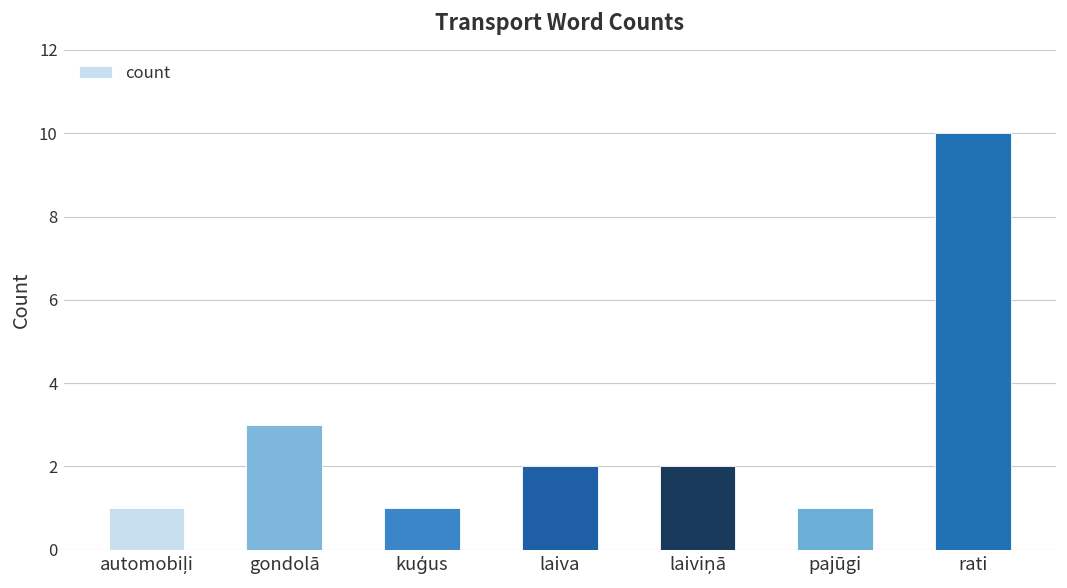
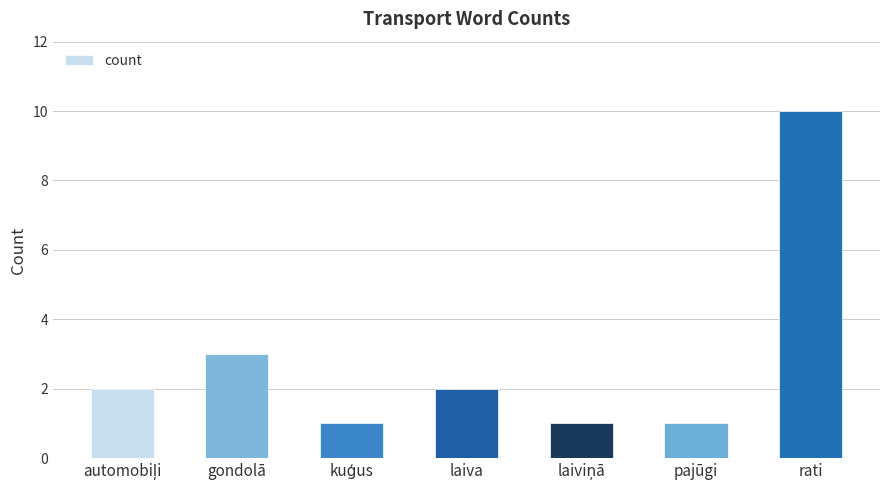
  {
-   "automobiļi": 1,
+   "automobiļi": 2,
    "gondolā": 3,
    "kuģus": 1,
    "laiva": 2,
-   "laiviņā": 2,
+   "laiviņā": 1,
    "pajūgi": 1,
    "rati": 10
  }
